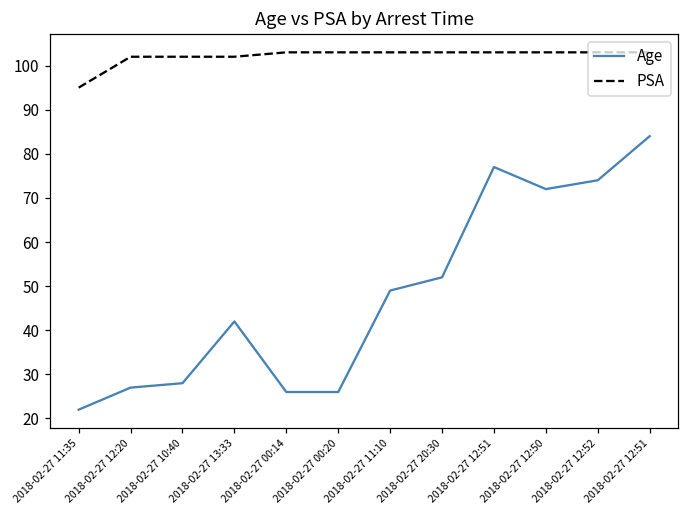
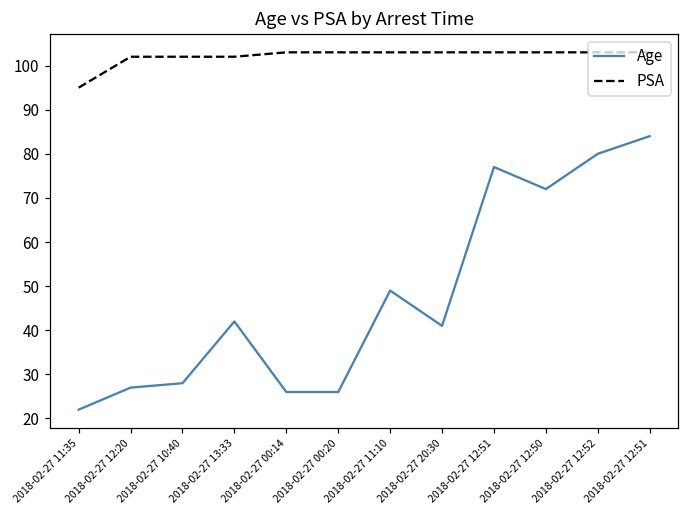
  {
    "Age": {
      "2018-02-27 11:35": 22,
      "2018-02-27 12:20": 27,
      "2018-02-27 10:40": 28,
      "2018-02-27 13:33": 42,
      "2018-02-27 00:14": 26,
      "2018-02-27 00:20": 26,
      "2018-02-27 11:10": 49,
-     "2018-02-27 20:30": 52,
+     "2018-02-27 20:30": 41,
      "2018-02-27 12:50": 72,
-     "2018-02-27 12:52": 74
+     "2018-02-27 12:52": 80
    },
    "PSA": {
      "2018-02-27 11:35": 95,
      "2018-02-27 12:20": 102,
      "2018-02-27 10:40": 102,
      "2018-02-27 13:33": 102,
      "2018-02-27 00:14": 103,
      "2018-02-27 00:20": 103,
      "2018-02-27 11:10": 103,
      "2018-02-27 20:30": 103,
      "2018-02-27 12:50": 103
    }
  }
